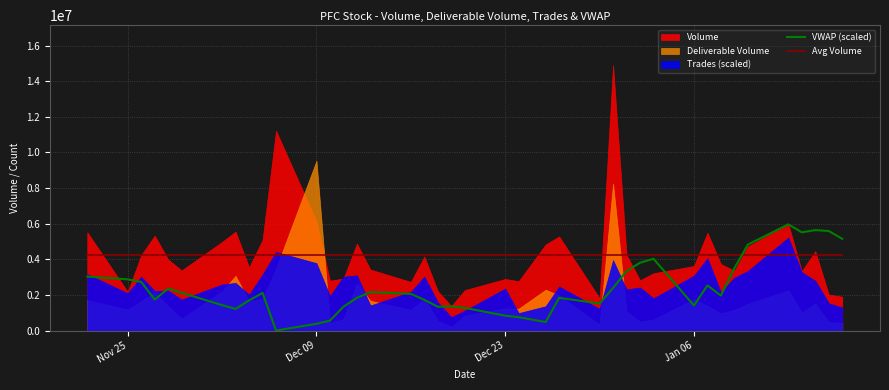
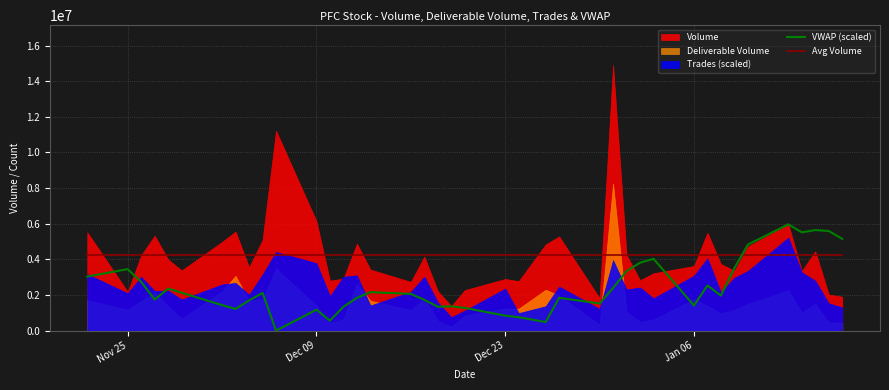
  {
    "VWAP (scaled)": {
-     "Nov 25": 2900000,
-     "Dec 09": 400000,
+     "Nov 25": 3400000,
+     "Dec 09": 1200000,
      "Dec 23": 800000,
      "Jan 06": 1400000
    },
    "Volume": {
      "Dec 09": 6100000,
      "Dec 23": 2900000,
      "Jan 06": 3600000
    },
    "Avg Volume": {
      "Nov 25": 4200000,
      "Dec 09": 4200000,
      "Dec 23": 4200000,
      "Jan 06": 4200000
    },
    "Deliverable Volume": {
      "Nov 25": 1200000,
-     "Dec 09": 9500000,
+     "Dec 09": 1400000,
      "Dec 23": 1200000,
      "Jan 06": 1800000
    },
    "Trades (scaled)": {
      "Dec 09": 3800000,
      "Dec 23": 2400000,
      "Jan 06": 3100000
    }
  }
